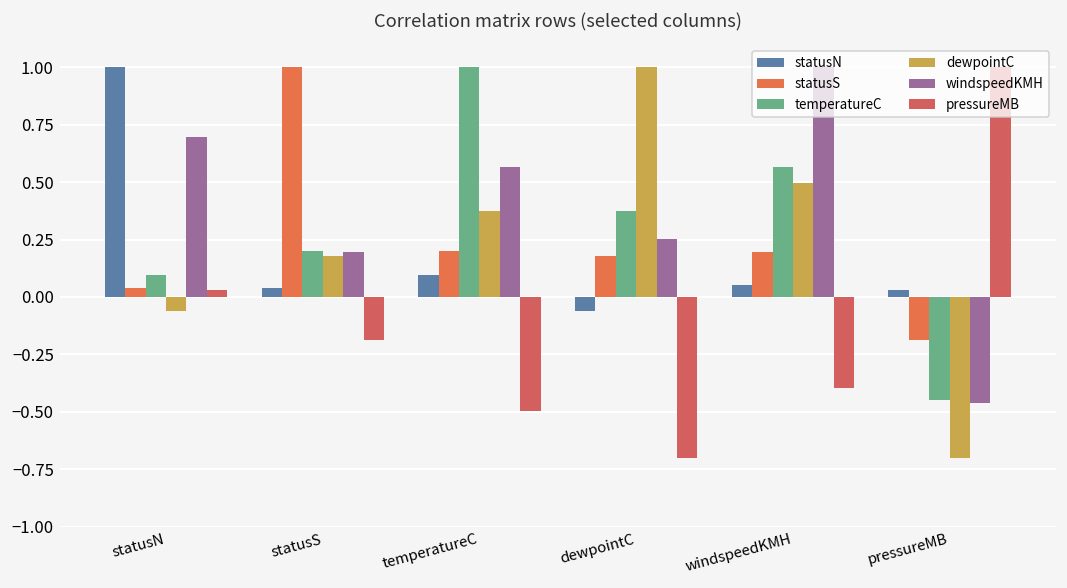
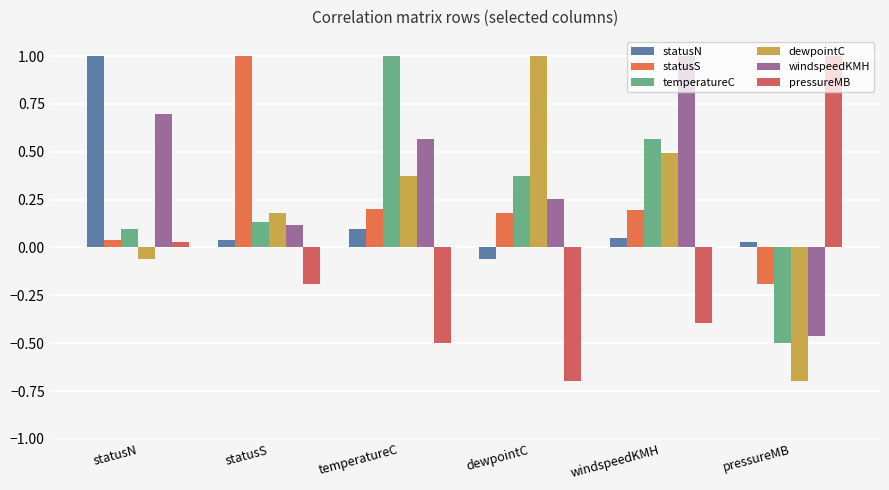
  {
    "statusN": {
      "statusN": 1.00,
      "statusS": 0.04,
      "temperatureC": 0.10,
      "dewpointC": -0.06,
      "windspeedKMH": 0.05,
      "pressureMB": 0.03
    },
    "temperatureC": {
      "statusN": 0.10,
-     "statusS": 0.20,
+     "statusS": 0.13,
      "temperatureC": 1.00,
      "dewpointC": 0.37,
      "windspeedKMH": 0.56,
-     "pressureMB": -0.45
+     "pressureMB": -0.50
    },
    "dewpointC": {
      "statusN": -0.06,
      "statusS": 0.18,
      "temperatureC": 0.37,
      "dewpointC": 1.00,
      "windspeedKMH": 0.49,
      "pressureMB": -0.70
    },
    "windspeedKMH": {
      "statusN": 0.70,
-     "statusS": 0.20,
+     "statusS": 0.12,
      "temperatureC": 0.56,
      "dewpointC": 0.25,
      "pressureMB": -0.46
    }
  }
